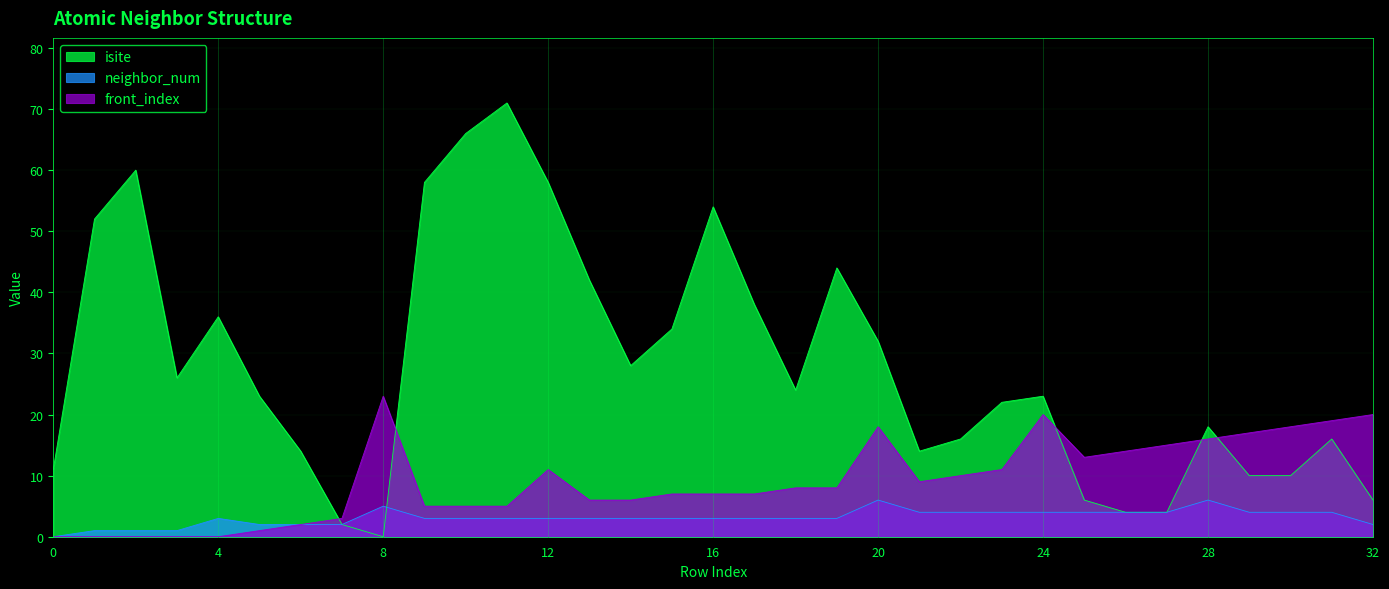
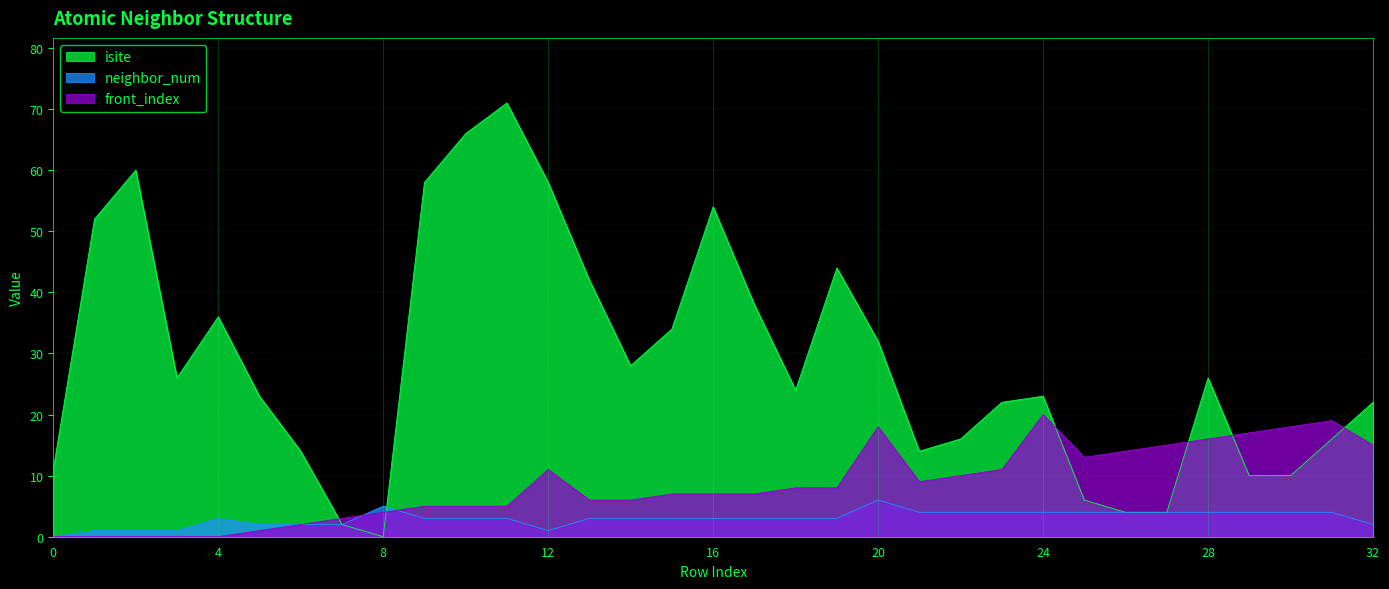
  {
    "isite": {
      "0": 11,
      "4": 36,
      "8": 0,
      "12": 58,
      "16": 54,
      "20": 32,
      "24": 23,
-     "28": 18,
-     "32": 6
+     "28": 26,
+     "32": 22
    },
    "neighbor_num": {
      "4": 3,
      "8": 5,
-     "12": 3,
+     "12": 1,
      "16": 3,
      "20": 6,
      "24": 4,
-     "28": 6,
+     "28": 4,
      "32": 2
    },
    "front_index": {
      "4": 0,
-     "8": 23,
+     "8": 4,
      "12": 11,
      "16": 7,
      "20": 18,
      "24": 20,
      "28": 16,
-     "32": 20
+     "32": 15
    }
  }
